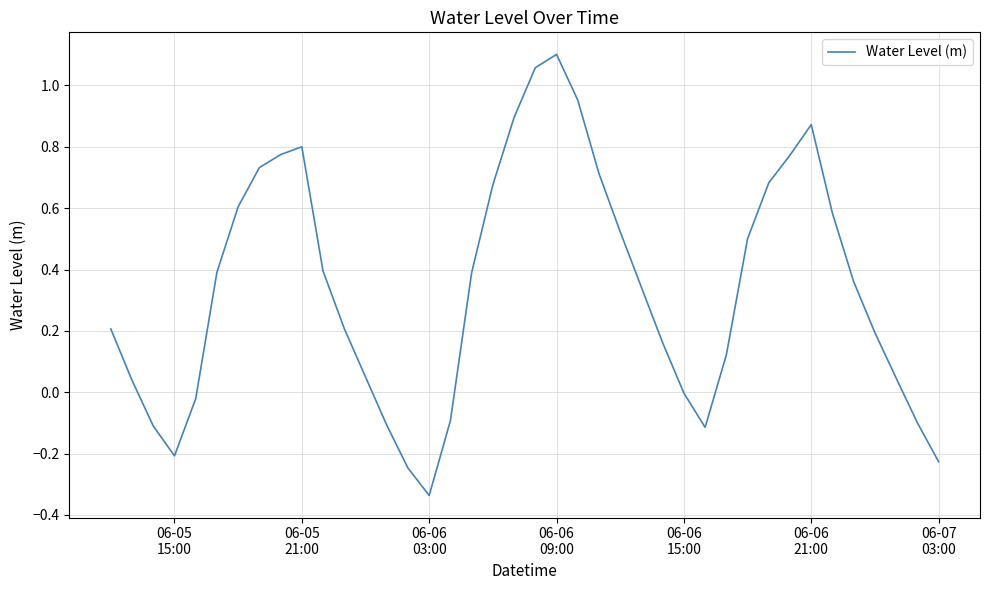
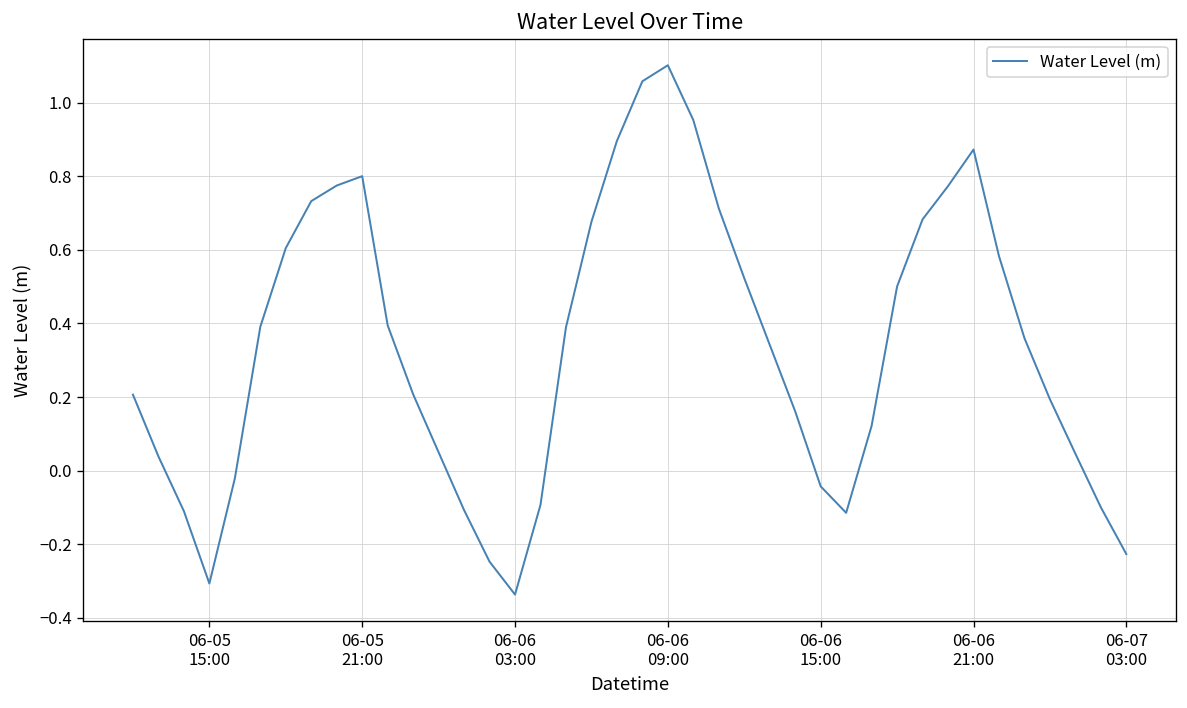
  {
-   "06-05 15:00": -0.21,
+   "06-05 15:00": -0.31,
    "06-05 21:00": 0.80,
    "06-06 03:00": -0.34,
    "06-06 09:00": 1.10,
-   "06-06 15:00": 0.00,
+   "06-06 15:00": -0.04,
    "06-06 21:00": 0.87,
    "06-07 03:00": -0.23
  }
